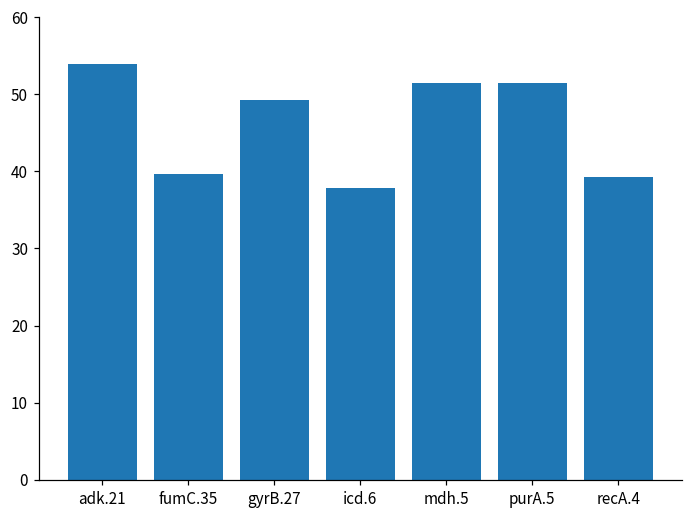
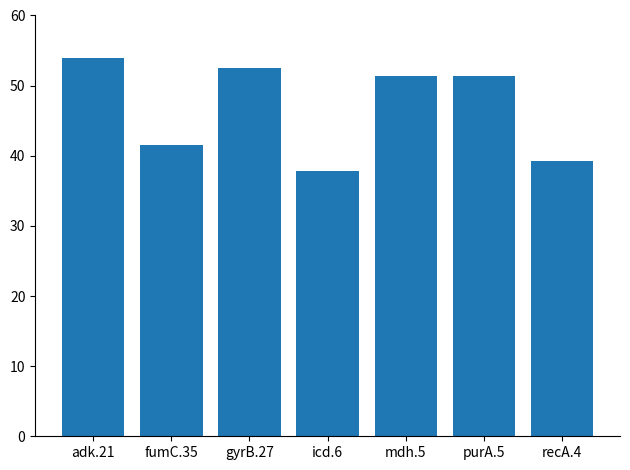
  {
    "adk.21": 54,
-   "fumC.35": 40,
-   "gyrB.27": 49,
+   "fumC.35": 42,
+   "gyrB.27": 53,
    "icd.6": 38,
    "mdh.5": 51,
    "purA.5": 51,
    "recA.4": 39
  }
